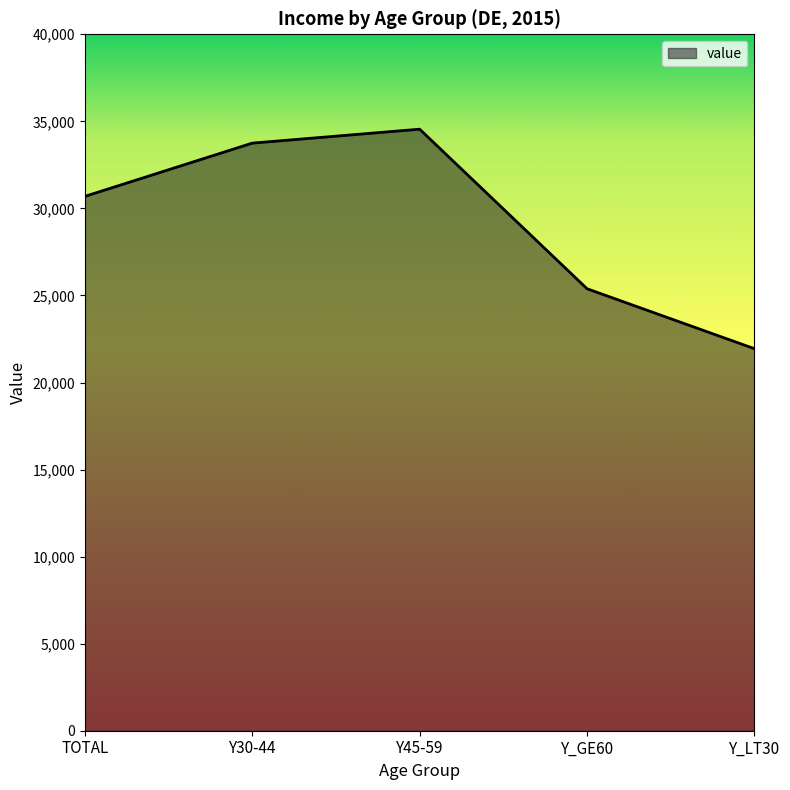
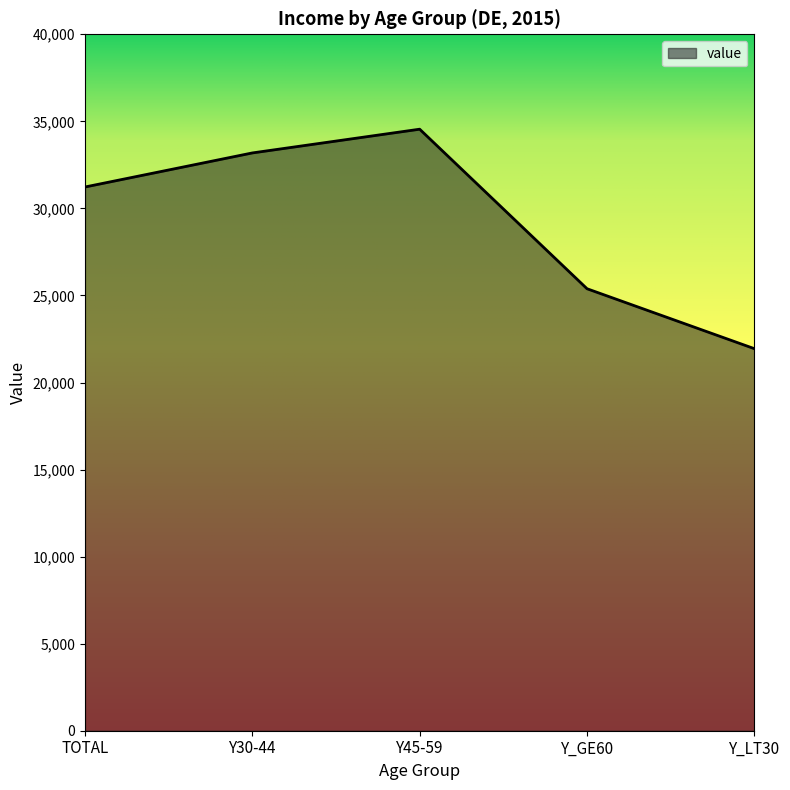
  {
-   "TOTAL": "30,700",
-   "Y30-44": "33,700",
+   "TOTAL": "31,200",
+   "Y30-44": "33,200",
    "Y45-59": "34,500",
    "Y_GE60": "25,400",
    "Y_LT30": "21,900"
  }
